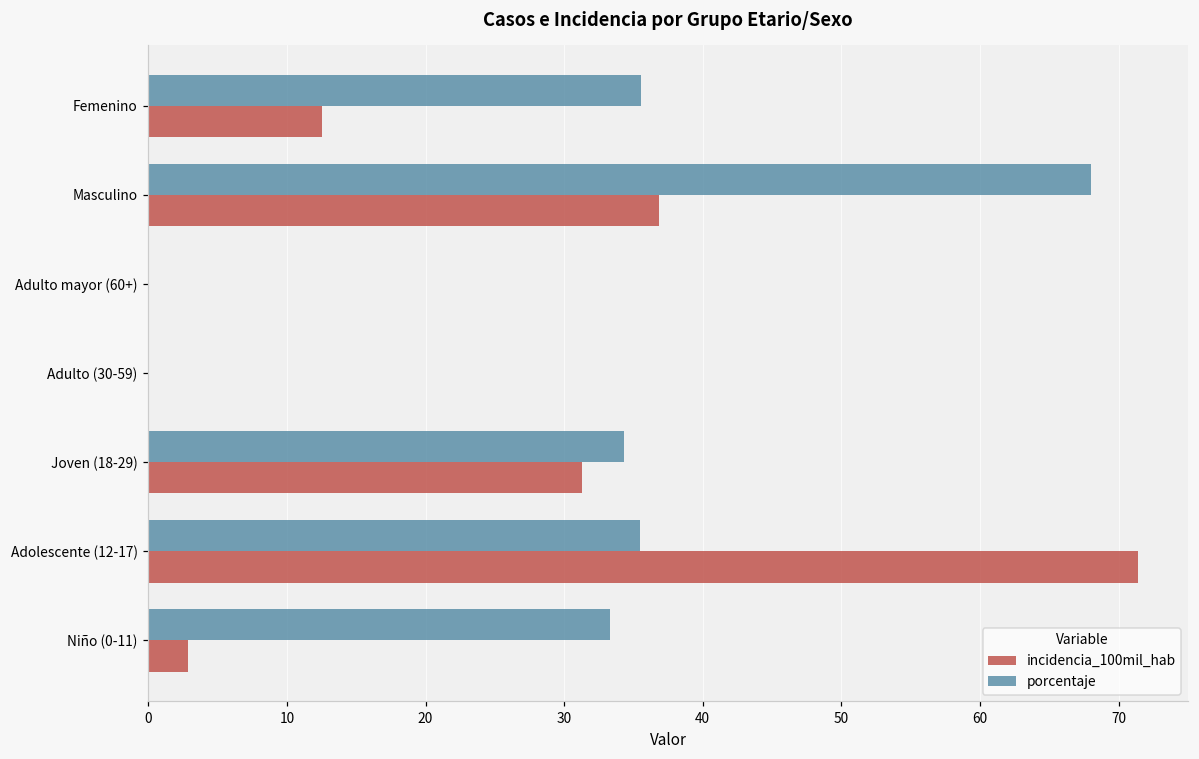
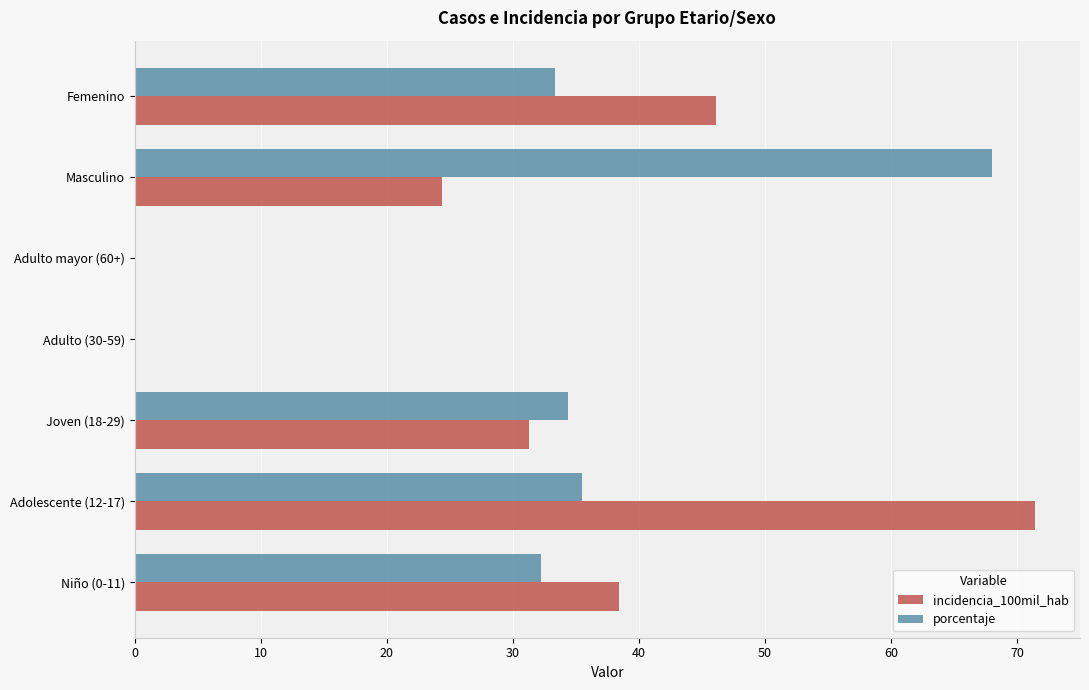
  {
    "incidencia_100mil_hab": {
-     "Femenino": 12.5,
-     "Masculino": 36.8,
+     "Femenino": 46.2,
+     "Masculino": 24.4,
      "Adulto mayor (60+)": 0.0,
      "Adulto (30-59)": 0.0,
      "Joven (18-29)": 31.3,
      "Adolescente (12-17)": 71.4,
-     "Niño (0-11)": 2.9
+     "Niño (0-11)": 38.4
    },
    "porcentaje": {
-     "Femenino": 35.5,
+     "Femenino": 33.3,
      "Masculino": 68.0,
      "Adulto mayor (60+)": 0.0,
      "Adulto (30-59)": 0.0,
      "Joven (18-29)": 34.3,
      "Adolescente (12-17)": 35.5,
-     "Niño (0-11)": 33.3
+     "Niño (0-11)": 32.2
    }
  }
